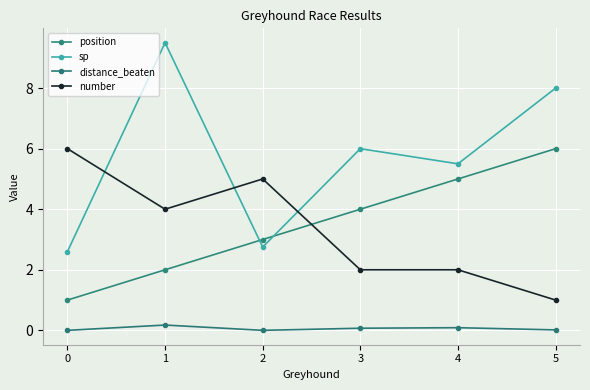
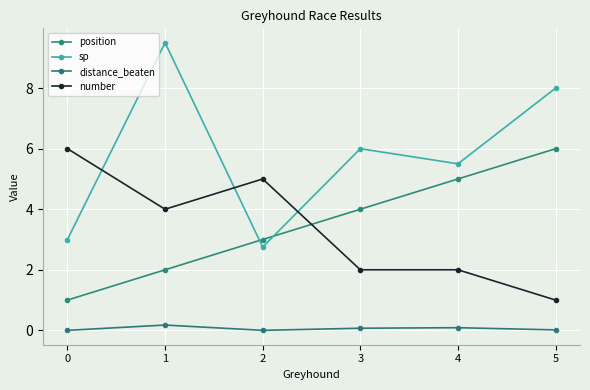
  {
    "sp": {
-     "0": 2.6,
+     "0": 3.0,
      "1": 9.5,
      "2": 2.8,
      "3": 6.0,
      "4": 5.5,
      "5": 8.0
    },
    "number": {
      "0": 6.0,
      "1": 4.0,
      "2": 5.0,
      "3": 2.0,
      "4": 2.0,
      "5": 1.0
    }
  }
